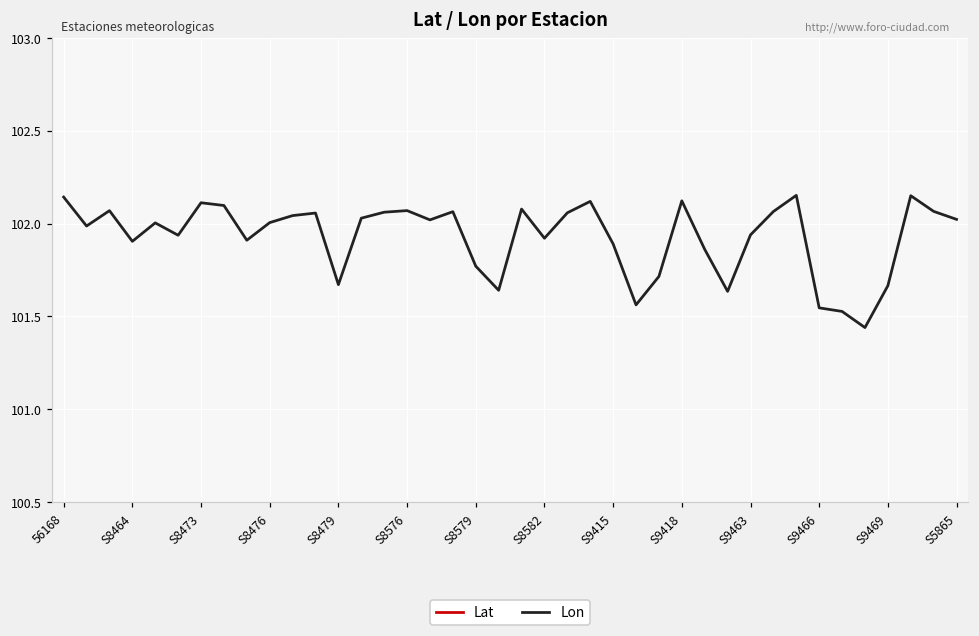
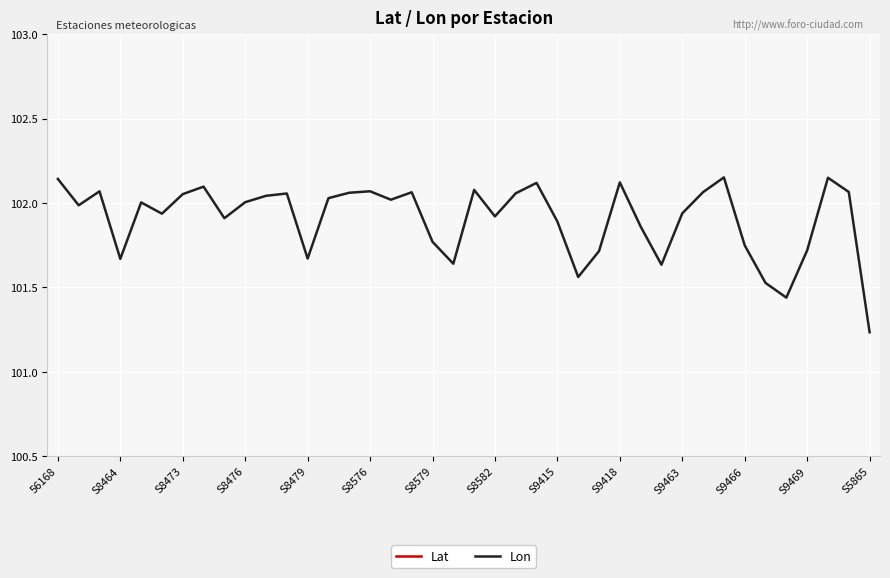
  {
    "Lon": {
      "56168": 102.14,
-     "S8464": 101.90,
-     "S8473": 102.11,
+     "S8464": 101.67,
+     "S8473": 102.05,
      "S8476": 102.01,
      "S8479": 101.67,
      "S8576": 102.07,
      "S8579": 101.77,
      "S8582": 101.92,
      "S9415": 101.89,
      "S9418": 102.12,
      "S9463": 101.94,
-     "S9466": 101.55,
-     "S9469": 101.67,
-     "S5865": 102.02
+     "S9466": 101.75,
+     "S9469": 101.72,
+     "S5865": 101.23
    }
  }
